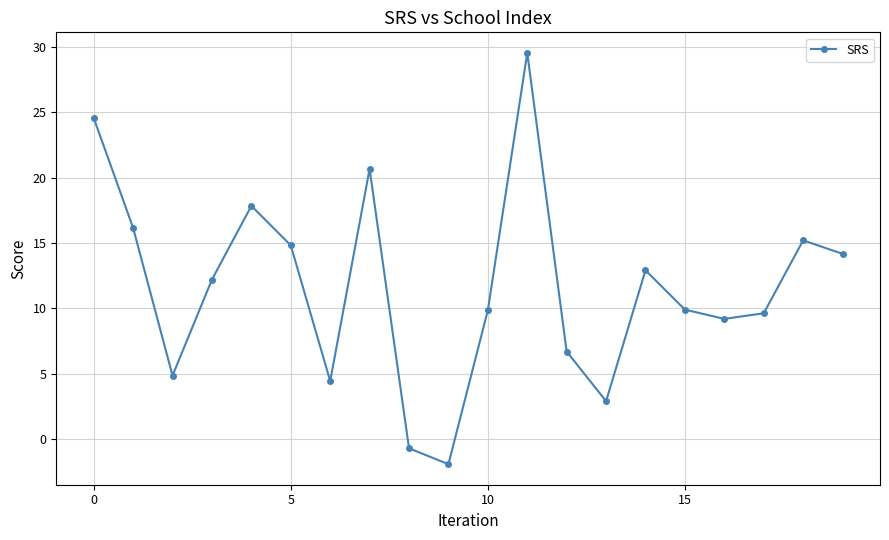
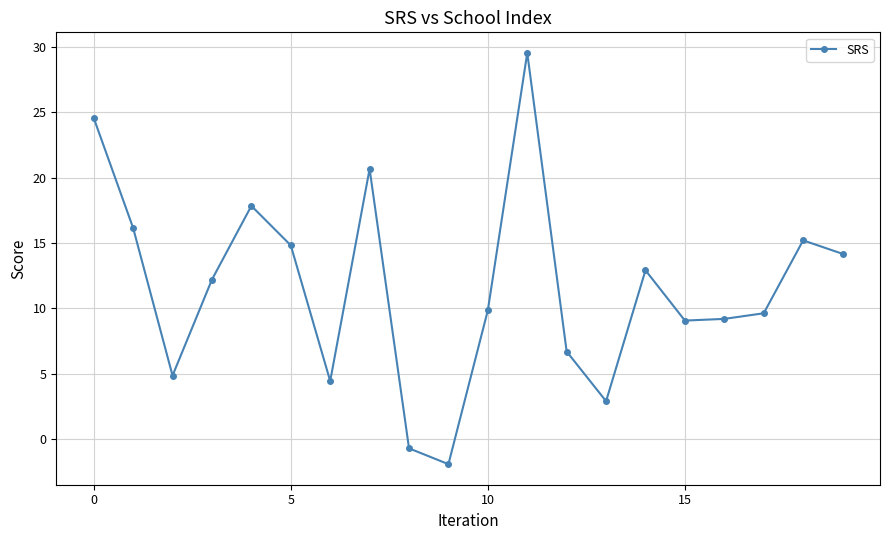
  {
    "0": 24.6,
    "5": 14.8,
    "10": 9.9,
-   "15": 9.9
+   "15": 9.1
  }
